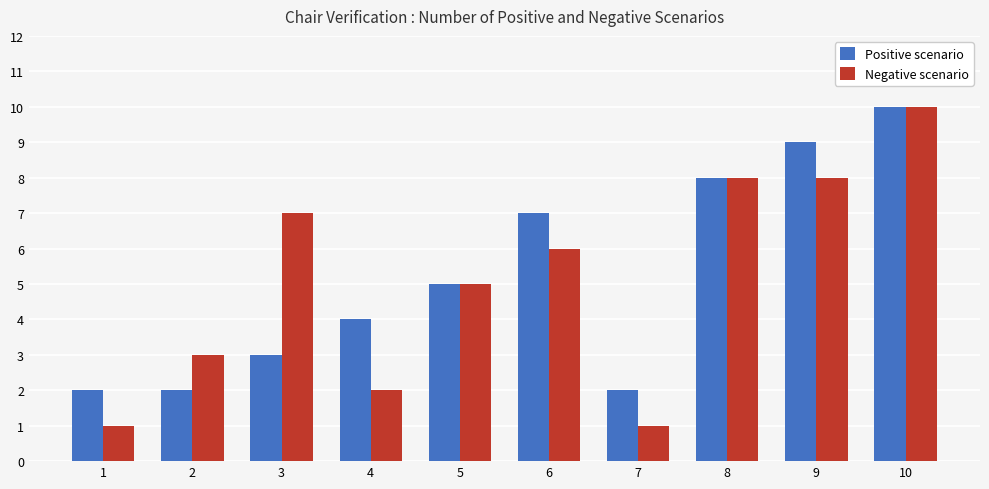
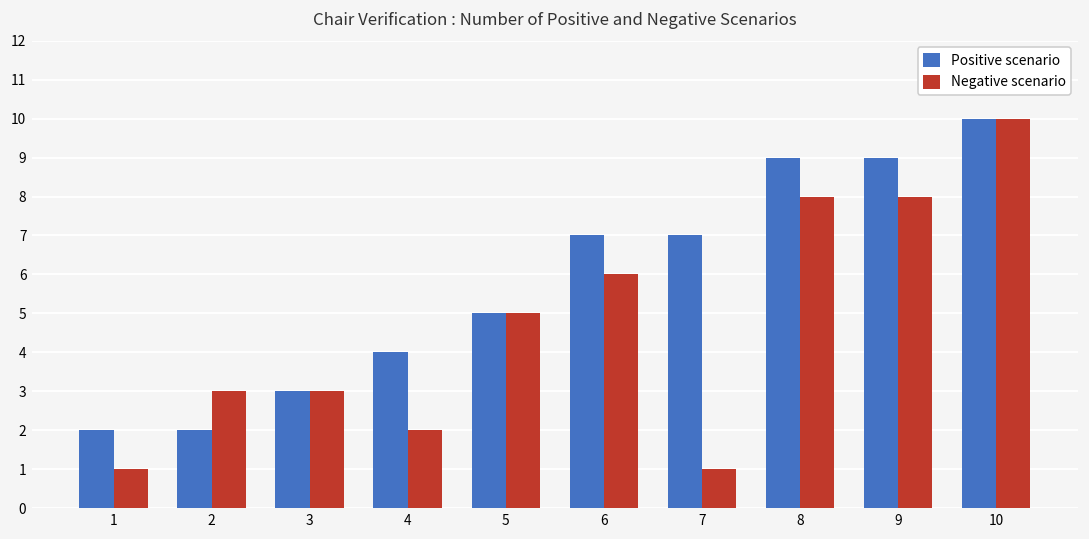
  {
    "Positive scenario": {
      "1": 2,
      "2": 2,
      "3": 3,
      "4": 4,
      "5": 5,
      "6": 7,
-     "7": 2,
-     "8": 8,
+     "7": 7,
+     "8": 9,
      "9": 9,
      "10": 10
    },
    "Negative scenario": {
      "1": 1,
      "2": 3,
-     "3": 7,
+     "3": 3,
      "4": 2,
      "5": 5,
      "6": 6,
      "7": 1,
      "8": 8,
      "9": 8,
      "10": 10
    }
  }
